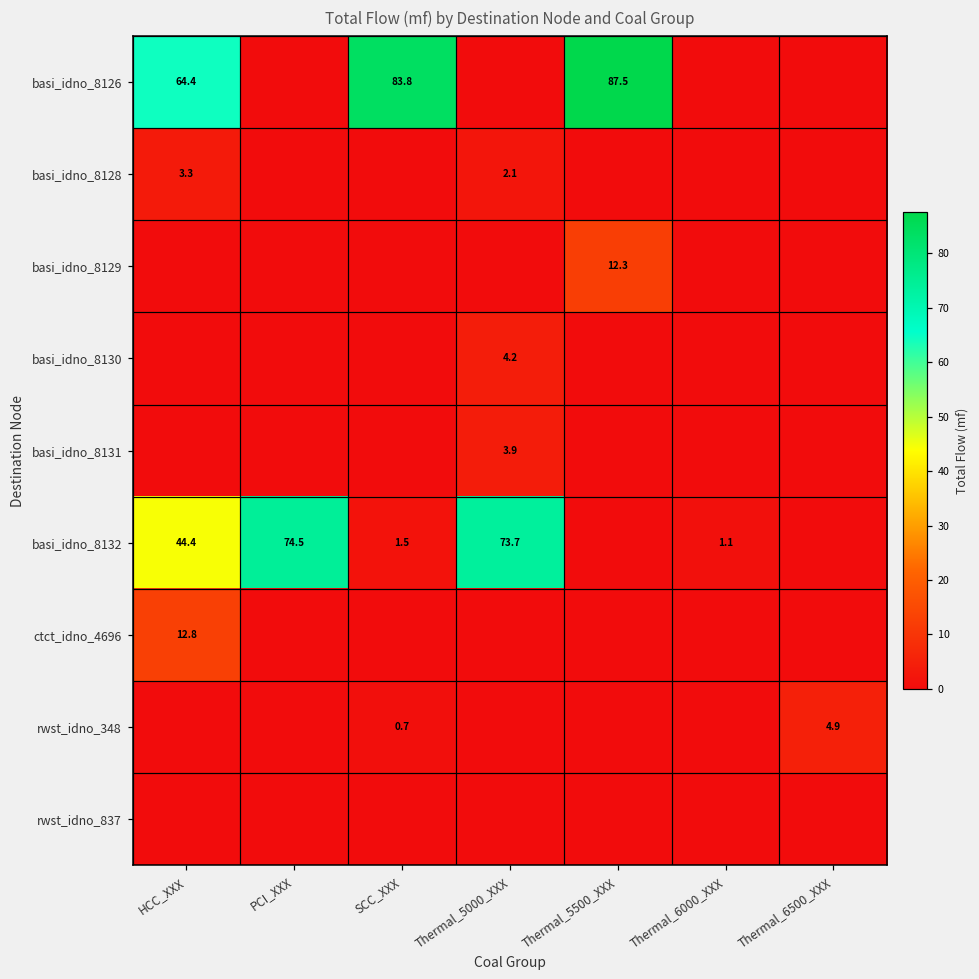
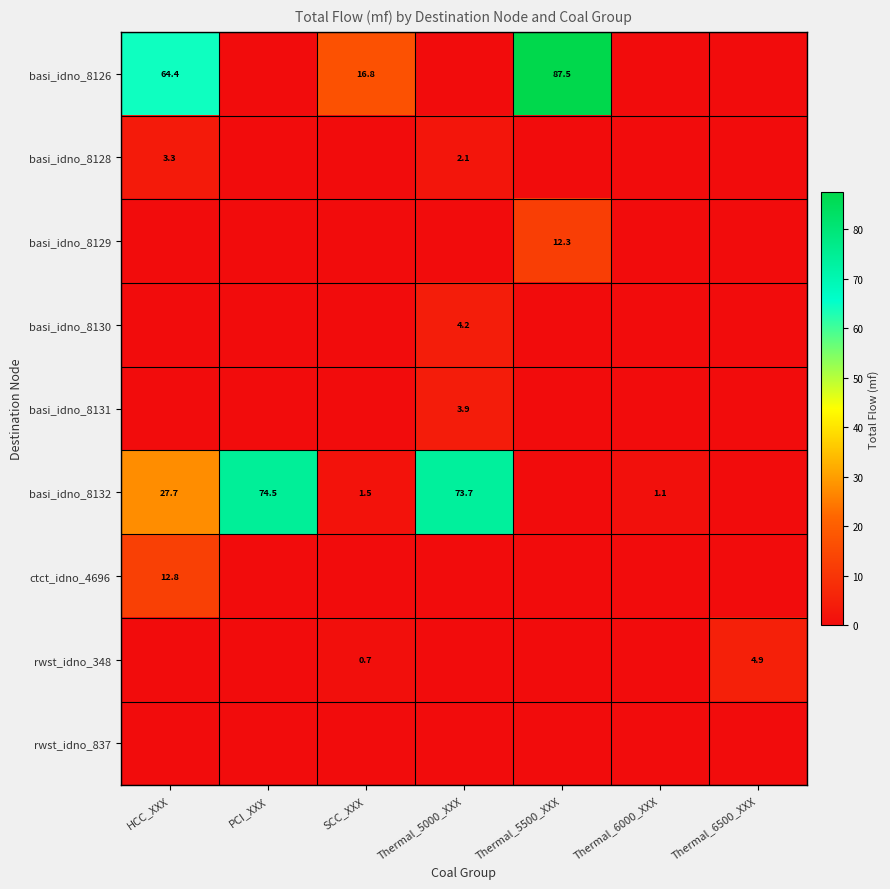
  {
    "basi_idno_8126": {
      "HCC_XXX": 64.4,
-     "SCC_XXX": 83.8,
+     "SCC_XXX": 16.8,
      "Thermal_5500_XXX": 87.5
    },
    "basi_idno_8128": {
      "HCC_XXX": 3.3,
      "Thermal_5000_XXX": 2.1
    },
    "basi_idno_8129": {
      "Thermal_5500_XXX": 12.3
    },
    "basi_idno_8130": {
      "Thermal_5000_XXX": 4.2
    },
    "basi_idno_8131": {
      "Thermal_5000_XXX": 3.9
    },
    "basi_idno_8132": {
-     "HCC_XXX": 44.4,
+     "HCC_XXX": 27.7,
      "PCI_XXX": 74.5,
      "SCC_XXX": 1.5,
      "Thermal_5000_XXX": 73.7,
      "Thermal_6000_XXX": 1.1
    },
    "ctct_idno_4696": {
      "HCC_XXX": 12.8
    },
    "rwst_idno_348": {
      "SCC_XXX": 0.7,
      "Thermal_6500_XXX": 4.9
    }
  }
